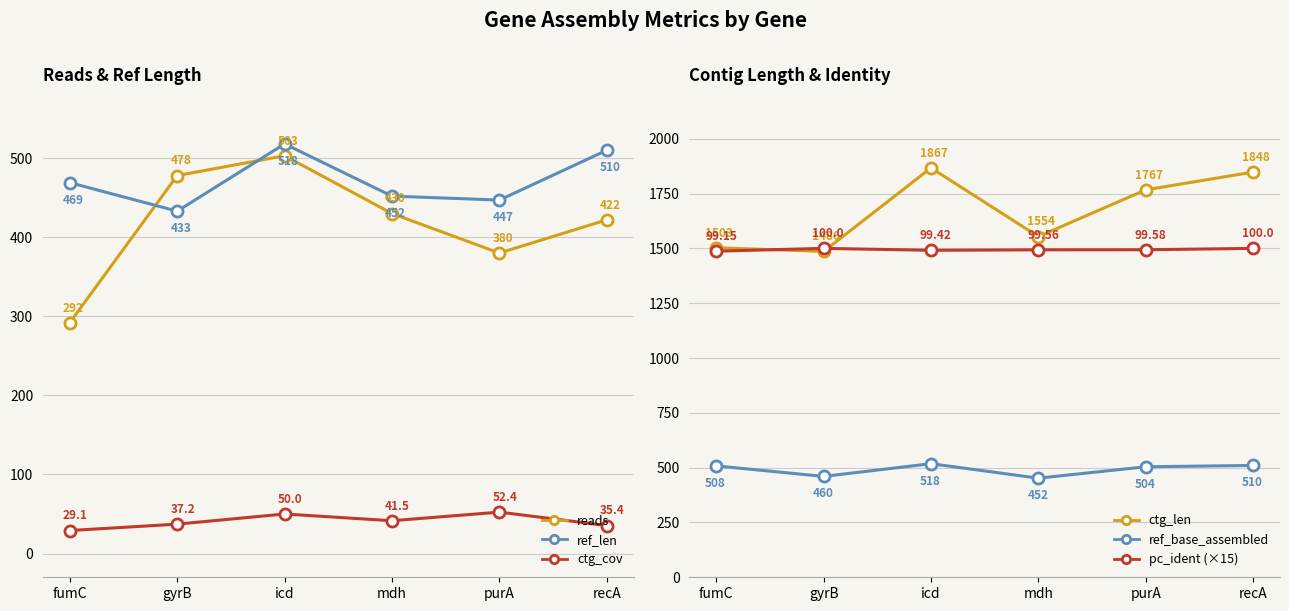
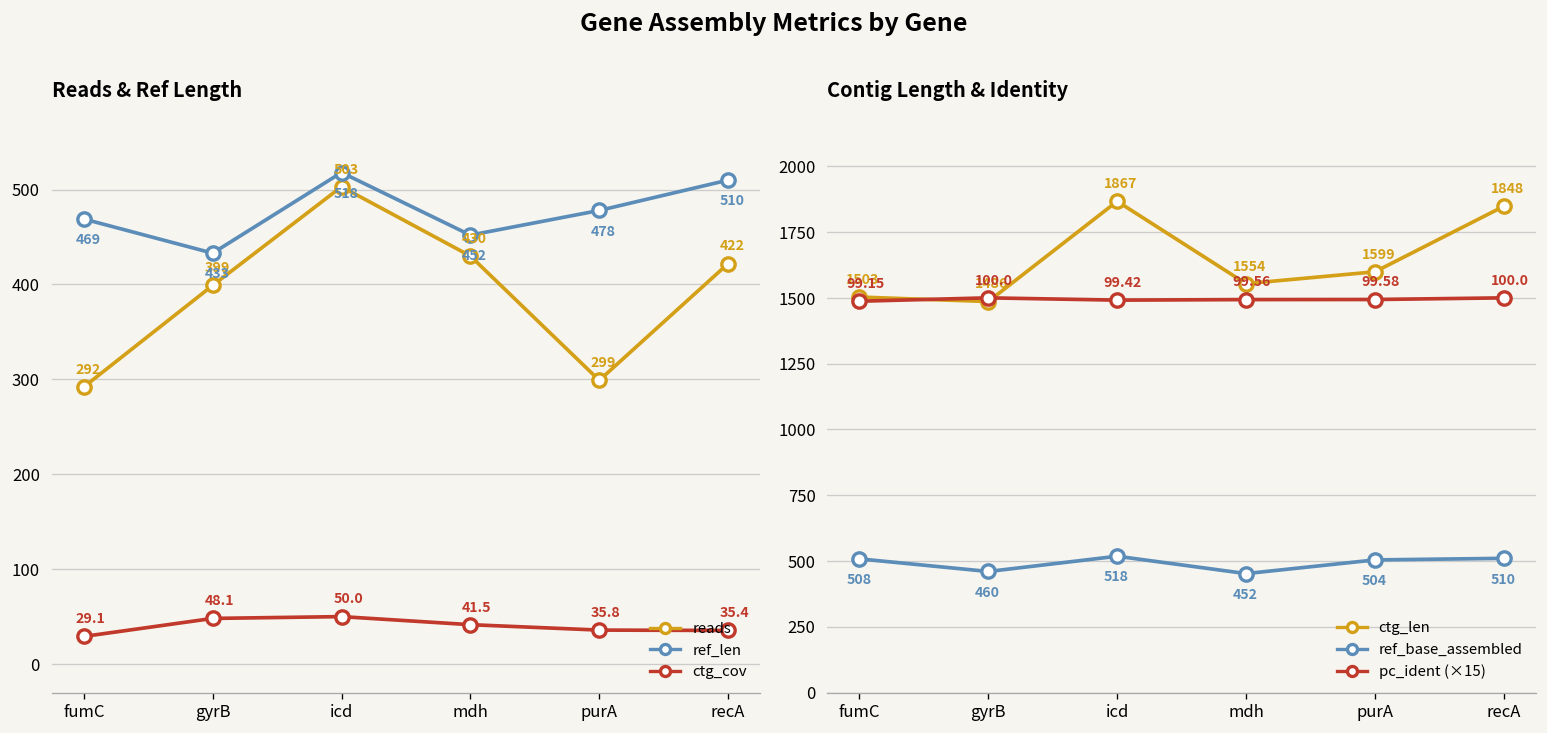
  {
    "Reads & Ref Length": {
      "reads": {
        "fumC": 292,
-       "gyrB": 478,
-       "purA": 380,
+       "gyrB": 399,
+       "purA": 299,
        "recA": 422
      },
      "ref_len": {
        "fumC": 469,
-       "purA": 447,
+       "purA": 478,
        "recA": 510
      },
      "ctg_cov": {
        "fumC": 29.1,
-       "gyrB": 37.2,
+       "gyrB": 48.1,
        "icd": 50.0,
        "mdh": 41.5,
-       "purA": 52.4,
+       "purA": 35.8,
        "recA": 35.4
      }
    },
    "Contig Length & Identity": {
      "ctg_len": {
        "icd": 1867,
        "mdh": 1554,
-       "purA": 1767,
+       "purA": 1599,
        "recA": 1848
      },
      "ref_base_assembled": {
        "fumC": 508,
        "gyrB": 460,
        "icd": 518,
        "mdh": 452,
        "purA": 504,
        "recA": 510
      },
      "pc_ident (×15)": {
        "fumC": 1490,
        "mdh": 1490,
        "purA": 1490
      }
    }
  }
